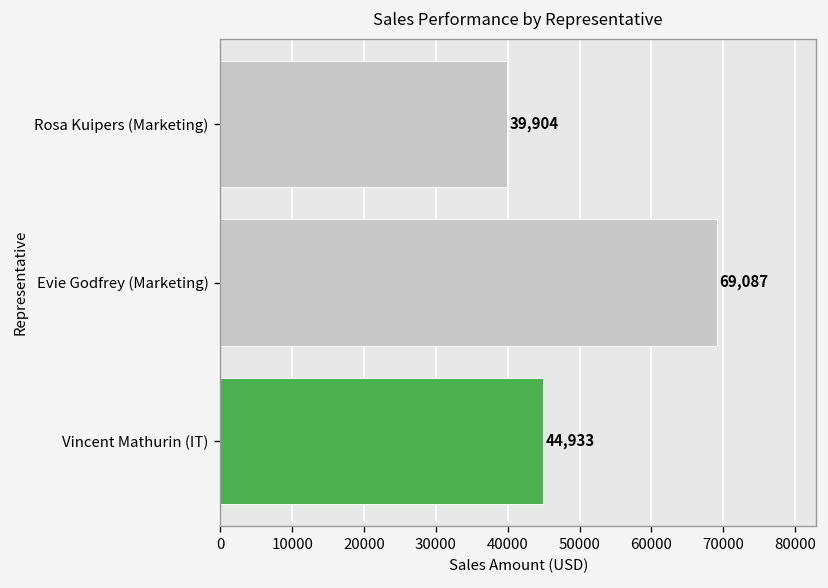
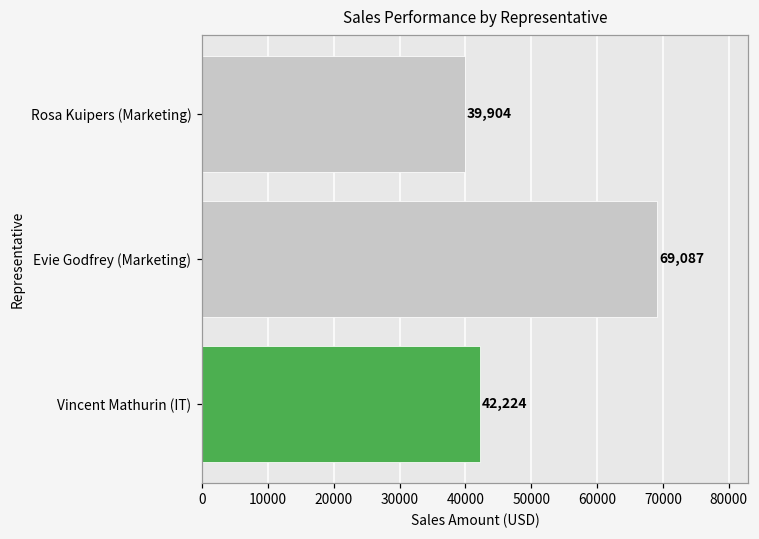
  {
    "Rosa Kuipers (Marketing)": "39,904",
    "Evie Godfrey (Marketing)": "69,087",
-   "Vincent Mathurin (IT)": "44,933"
+   "Vincent Mathurin (IT)": "42,224"
  }
